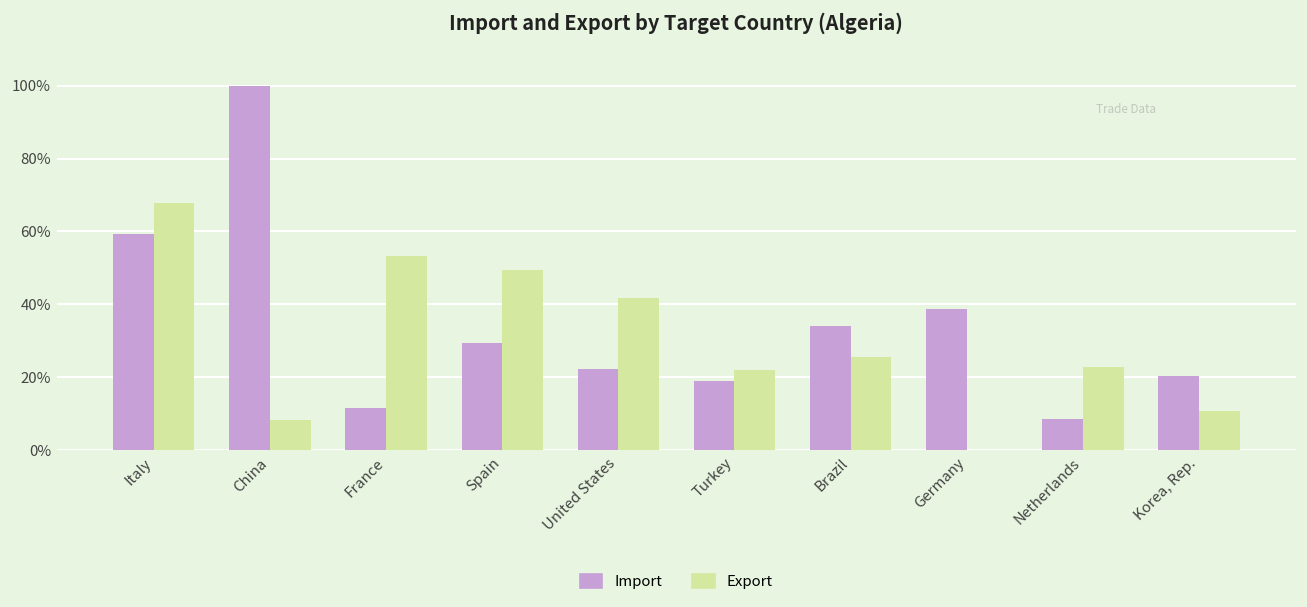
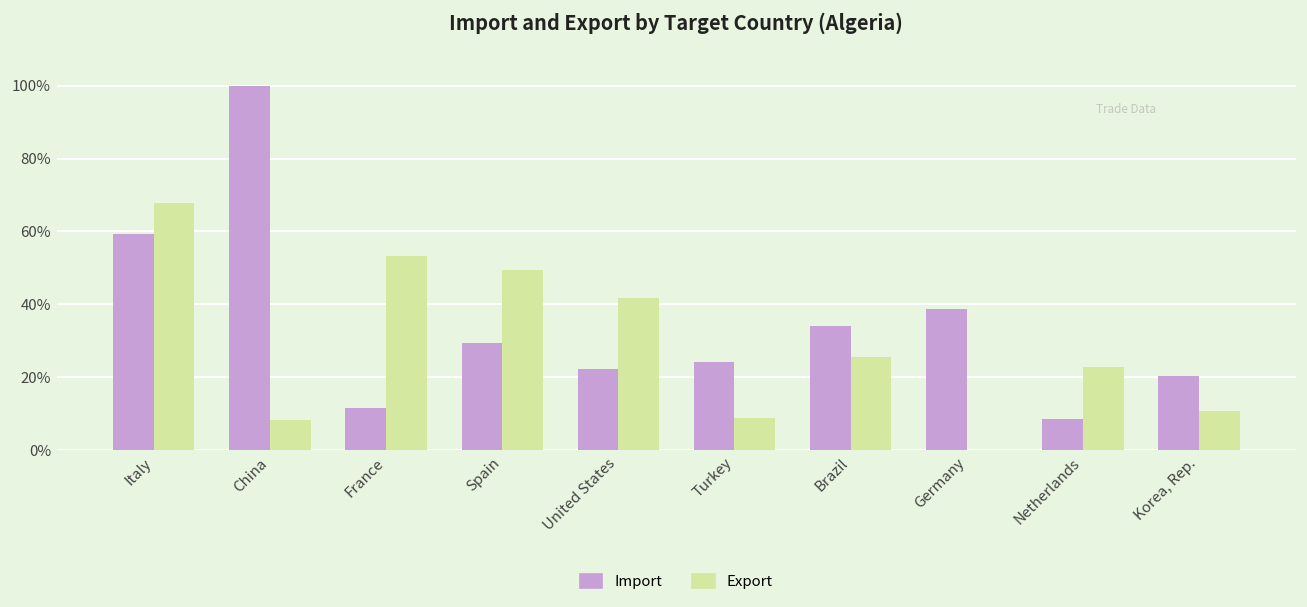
  {
    "Import": {
      "Italy": "59%",
      "China": "100%",
      "France": "12%",
      "Spain": "29%",
      "United States": "22%",
-     "Turkey": "19%",
+     "Turkey": "24%",
      "Brazil": "34%",
      "Germany": "39%",
      "Netherlands": "8%",
      "Korea, Rep.": "20%"
    },
    "Export": {
      "Italy": "68%",
      "China": "8%",
      "France": "53%",
      "Spain": "49%",
      "United States": "42%",
-     "Turkey": "22%",
+     "Turkey": "9%",
      "Brazil": "26%",
      "Netherlands": "23%",
      "Korea, Rep.": "11%"
    }
  }
